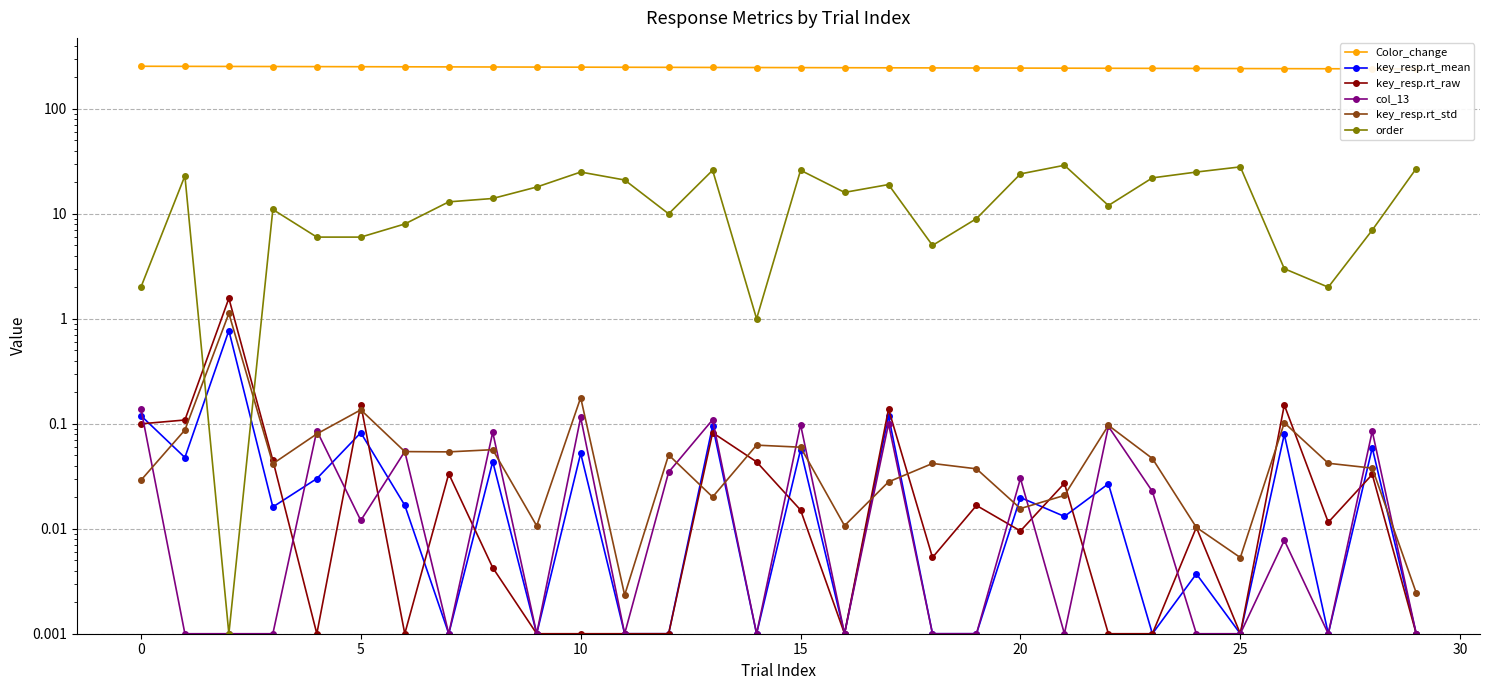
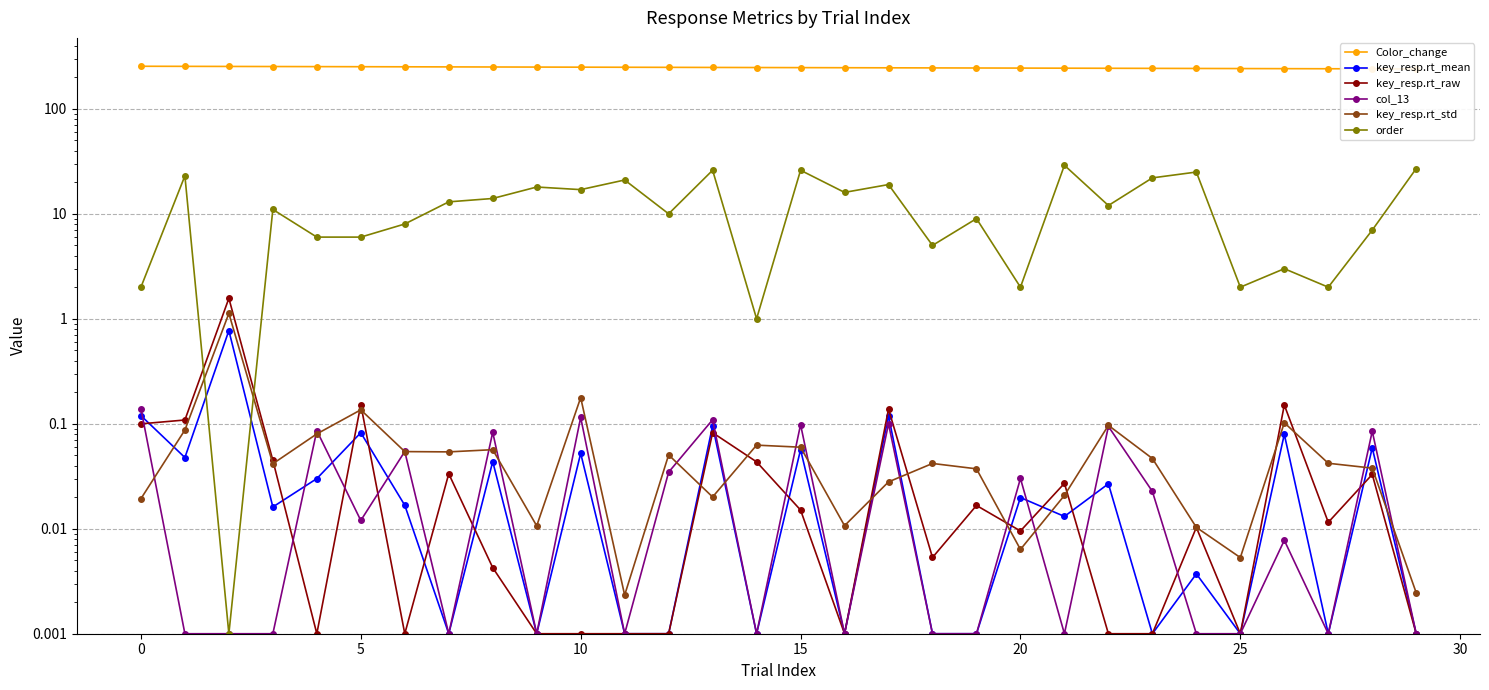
  {
    "Color_change": {
      "0": 250,
      "5": 250,
      "10": 250,
      "15": 250,
      "20": 240,
      "25": 240
    },
    "key_resp.rt_mean": {
      "0": 0.12,
      "5": 0.08,
      "10": 0.05,
      "20": 0.020
    },
    "key_resp.rt_raw": {
      "0": 0.10,
      "5": 0.15,
      "10": 0.001,
      "15": 0.015,
      "20": 0.010
    },
    "col_13": {
      "0": 0.14,
      "5": 0.012,
      "10": 0.11,
      "15": 0.10,
      "20": 0.030
    },
    "key_resp.rt_std": {
-     "0": 0.029,
+     "0": 0.019,
      "5": 0.14,
      "10": 0.18,
-     "20": 0.016,
+     "20": 0.006,
      "25": 0.005
    },
    "order": {
      "0": 2.0,
      "5": 6,
-     "10": 25,
+     "10": 17,
      "15": 26,
-     "20": 24,
-     "25": 28
+     "20": 2.0,
+     "25": 2.0
    }
  }
